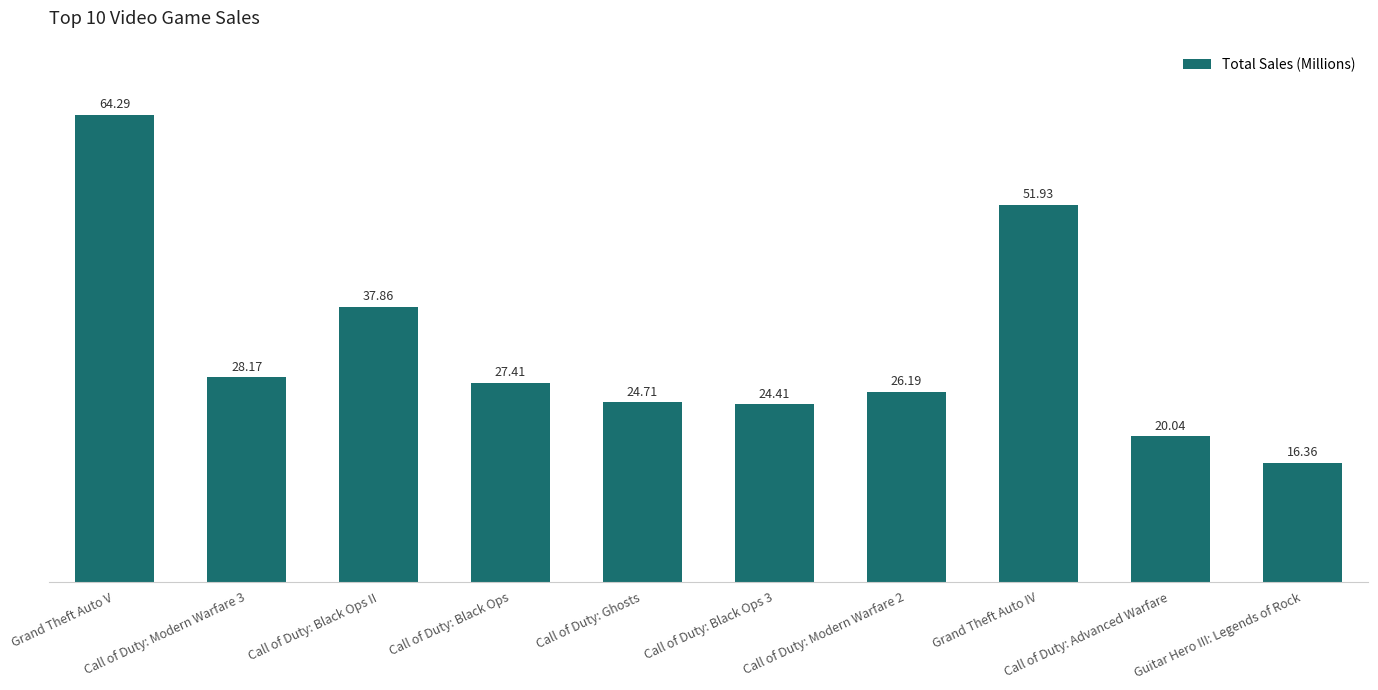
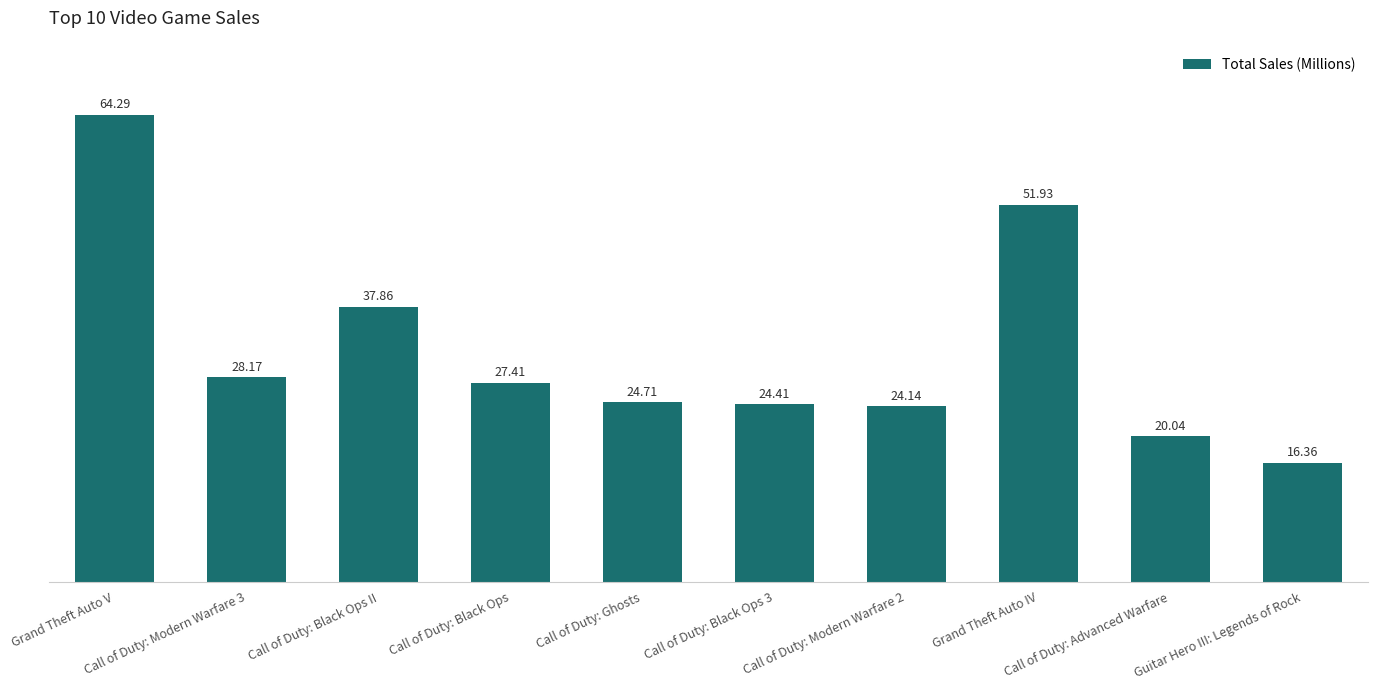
  {
    "Grand Theft Auto V": 64.29,
    "Call of Duty: Modern Warfare 3": 28.17,
    "Call of Duty: Black Ops II": 37.86,
    "Call of Duty: Black Ops": 27.41,
    "Call of Duty: Ghosts": 24.71,
    "Call of Duty: Black Ops 3": 24.41,
-   "Call of Duty: Modern Warfare 2": 26.19,
+   "Call of Duty: Modern Warfare 2": 24.14,
    "Grand Theft Auto IV": 51.93,
    "Call of Duty: Advanced Warfare": 20.04,
    "Guitar Hero III: Legends of Rock": 16.36
  }
